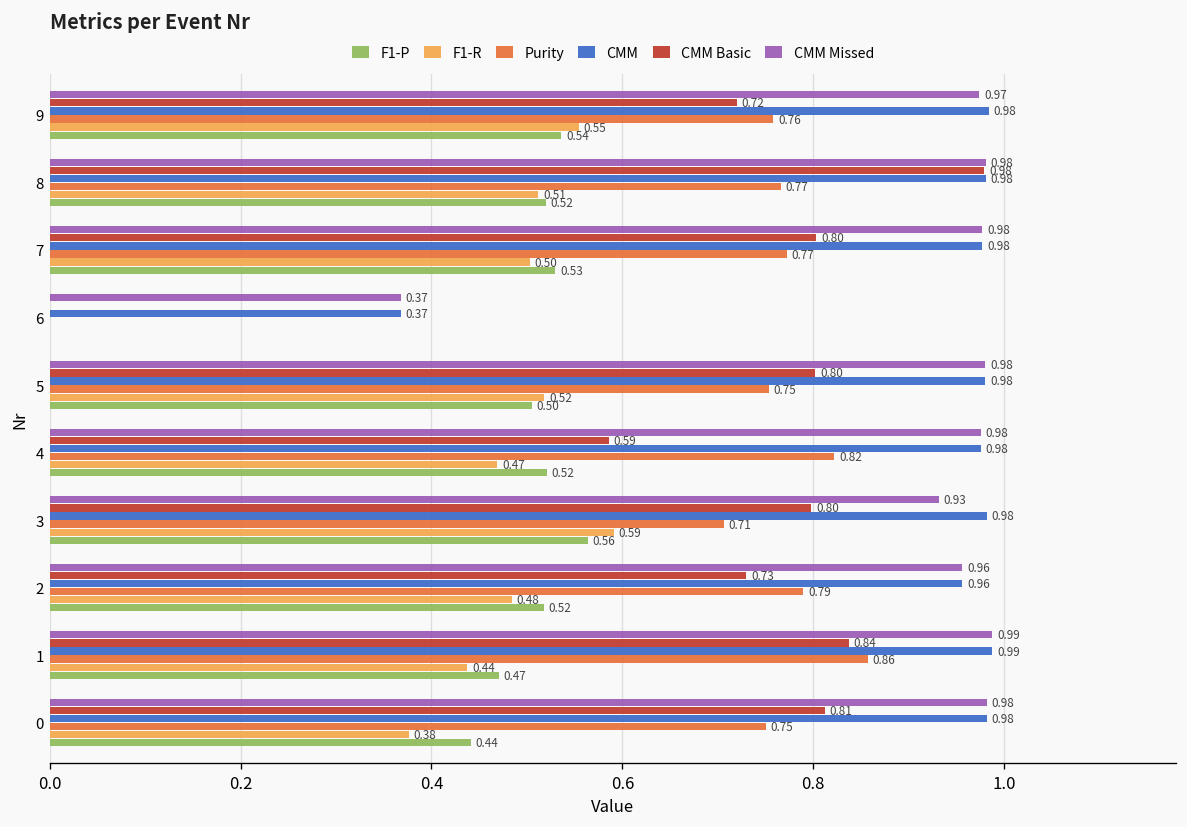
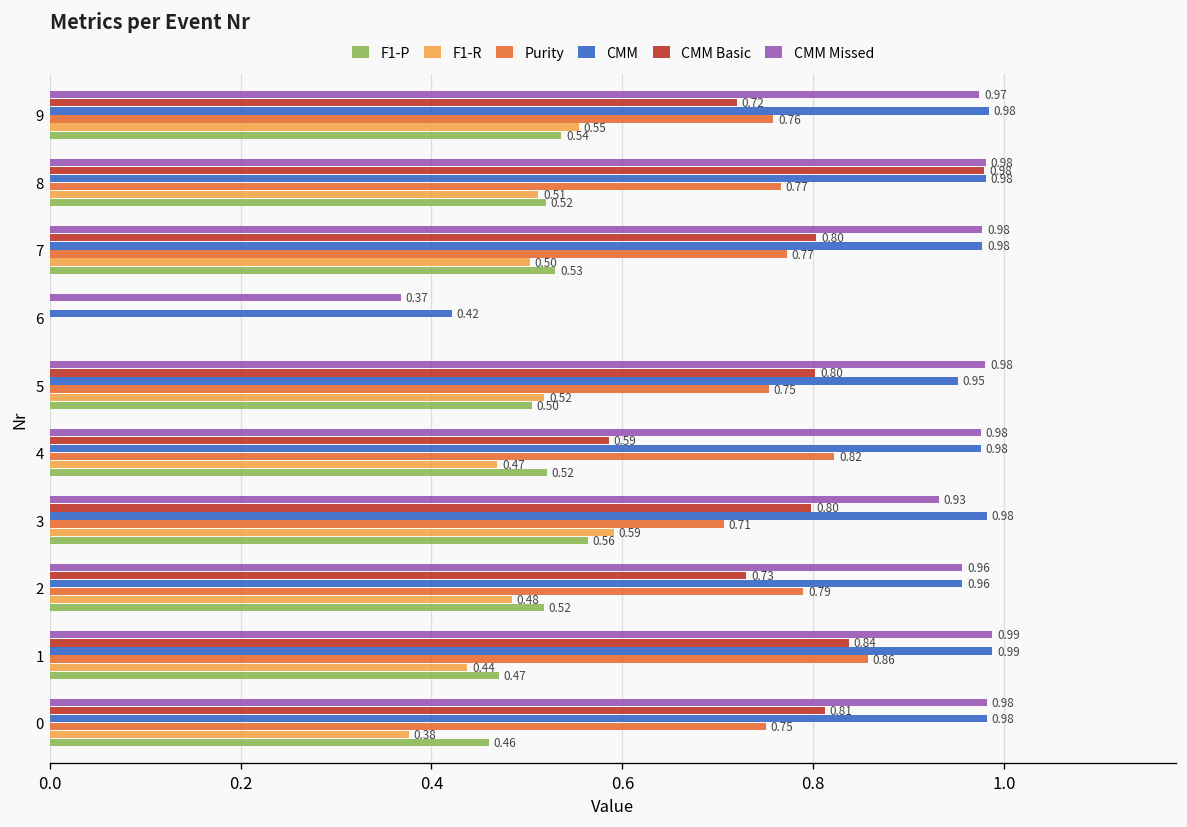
  {
    "F1-P": {
      "9": 0.54,
      "7": 0.53,
      "5": 0.50,
      "4": 0.52,
      "3": 0.56,
      "2": 0.52,
      "1": 0.47,
-     "0": 0.44
+     "0": 0.46
    },
    "CMM": {
      "9": 0.98,
      "7": 0.98,
-     "6": 0.37,
-     "5": 0.98,
+     "6": 0.42,
+     "5": 0.95,
      "4": 0.98,
      "3": 0.98,
      "2": 0.96,
      "1": 0.99,
      "0": 0.98
    },
    "CMM Basic": {
      "9": 0.72,
      "7": 0.80,
      "5": 0.80,
      "4": 0.59,
      "3": 0.80,
      "2": 0.73,
      "1": 0.84,
      "0": 0.81
    },
    "CMM Missed": {
      "9": 0.97,
      "7": 0.98,
      "6": 0.37,
      "5": 0.98,
      "4": 0.98,
      "3": 0.93,
      "2": 0.96,
      "1": 0.99,
      "0": 0.98
    }
  }
